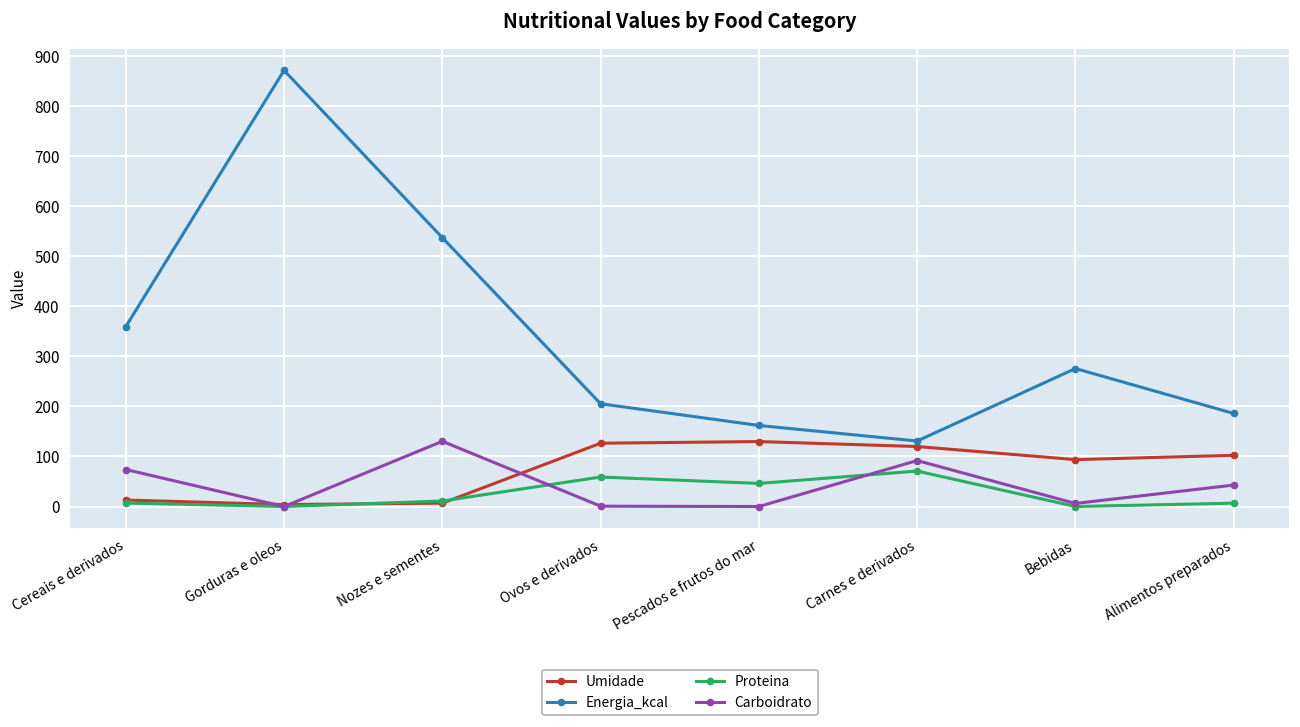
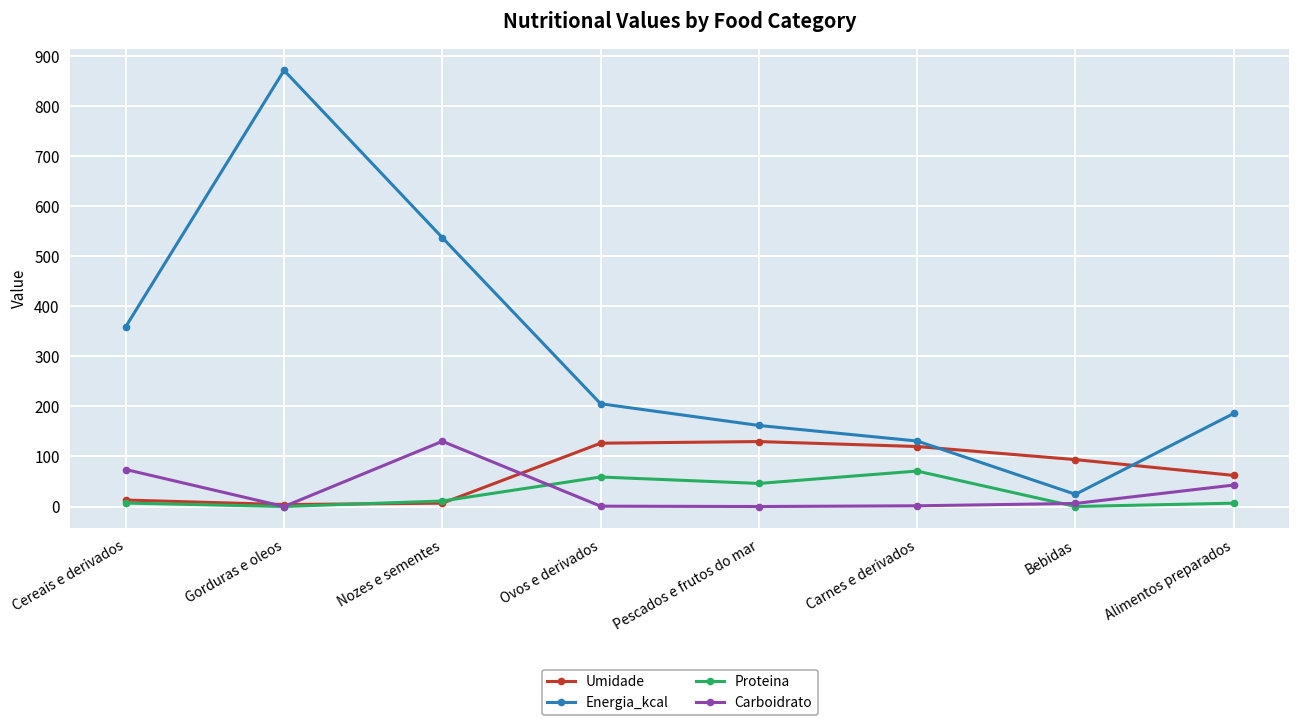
  {
    "Umidade": {
      "Cereais e derivados": 10,
      "Ovos e derivados": 130,
      "Pescados e frutos do mar": 130,
      "Carnes e derivados": 120,
      "Bebidas": 90,
-     "Alimentos preparados": 100
+     "Alimentos preparados": 60
    },
    "Energia_kcal": {
      "Cereais e derivados": 360,
      "Gorduras e oleos": 870,
      "Nozes e sementes": 540,
      "Ovos e derivados": 210,
      "Pescados e frutos do mar": 160,
      "Carnes e derivados": 130,
-     "Bebidas": 280,
+     "Bebidas": 20,
      "Alimentos preparados": 190
    },
    "Proteina": {
      "Cereais e derivados": 10,
      "Ovos e derivados": 60,
      "Pescados e frutos do mar": 50,
      "Carnes e derivados": 70,
      "Bebidas": 0,
      "Alimentos preparados": 10
    },
    "Carboidrato": {
      "Cereais e derivados": 70,
      "Nozes e sementes": 130,
      "Ovos e derivados": 0,
      "Pescados e frutos do mar": 0,
-     "Carnes e derivados": 90,
+     "Carnes e derivados": 0,
      "Bebidas": 10,
      "Alimentos preparados": 40
    }
  }
